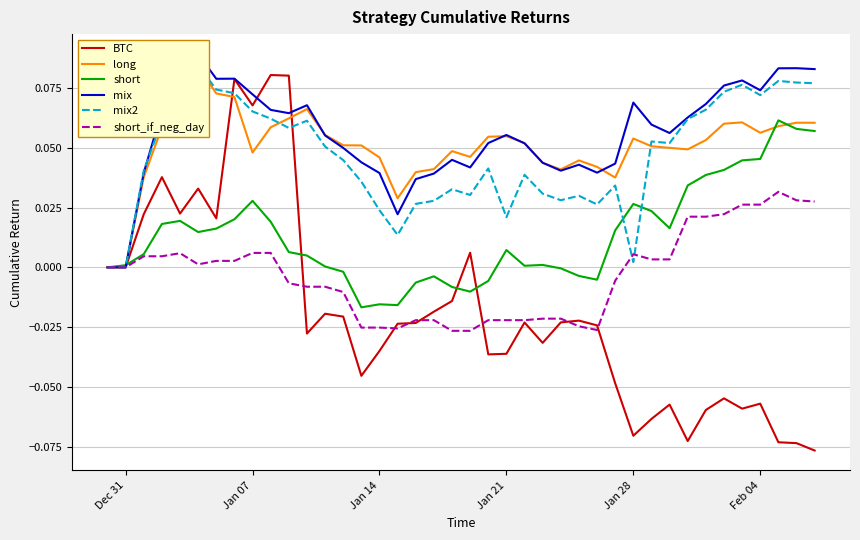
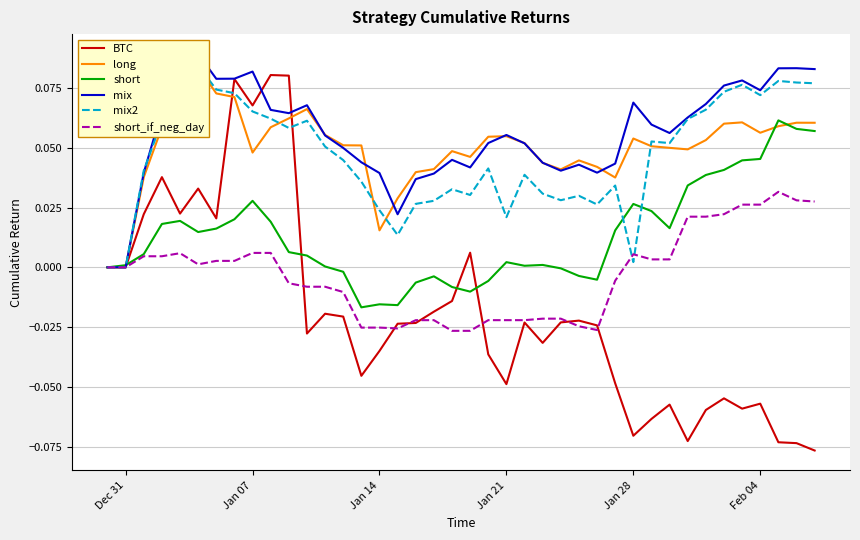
  {
    "BTC": {
      "Jan 07": 0.068,
      "Jan 14": -0.035,
-     "Jan 21": -0.036,
+     "Jan 21": -0.049,
      "Jan 28": -0.070,
      "Feb 04": -0.057
    },
    "long": {
      "Jan 07": 0.048,
-     "Jan 14": 0.046,
+     "Jan 14": 0.015,
      "Jan 28": 0.054,
      "Feb 04": 0.056
    },
    "short": {
      "Jan 07": 0.028,
      "Jan 14": -0.015,
-     "Jan 21": 0.007,
+     "Jan 21": 0.002,
      "Jan 28": 0.027,
      "Feb 04": 0.045
    },
    "mix": {
-     "Jan 07": 0.072,
+     "Jan 07": 0.082,
      "Jan 14": 0.039,
      "Jan 28": 0.069,
      "Feb 04": 0.074
    },
    "mix2": {
      "Jan 07": 0.065,
      "Jan 14": 0.024,
      "Jan 21": 0.021,
      "Jan 28": 0.002,
      "Feb 04": 0.072
    },
    "short_if_neg_day": {
      "Jan 07": 0.006,
      "Jan 14": -0.025,
      "Jan 21": -0.022,
      "Jan 28": 0.005,
      "Feb 04": 0.026
    }
  }
